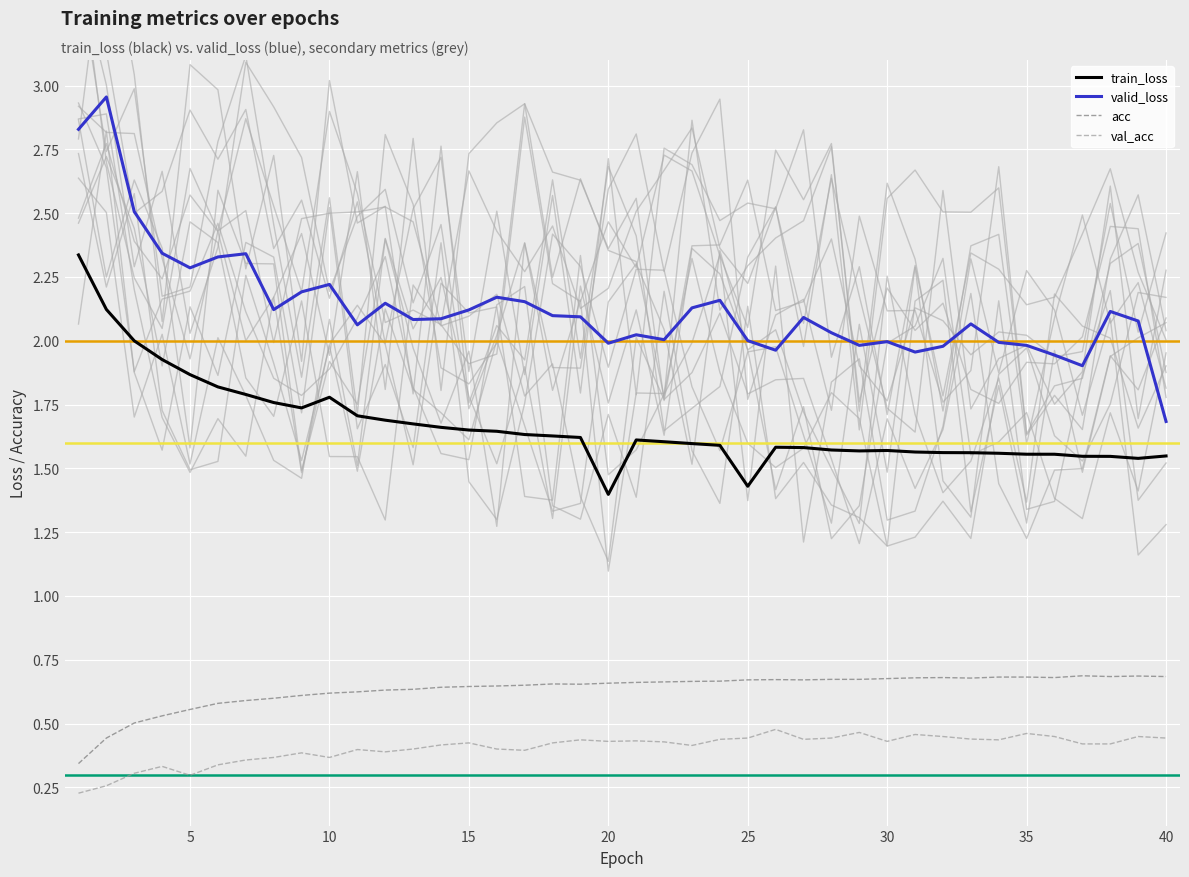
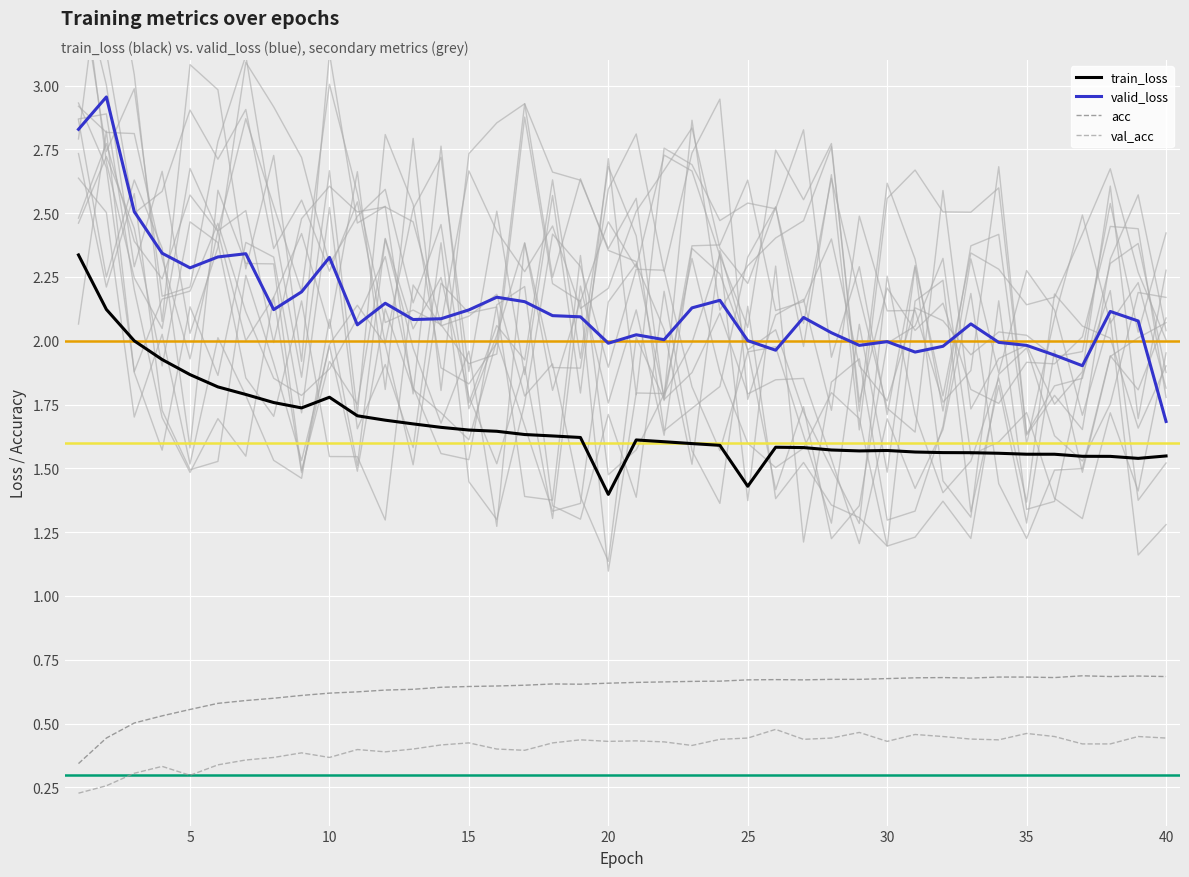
  {
    "train_loss": {
      "5": 1.87,
      "10": 1.78,
      "15": 1.65,
      "20": 1.40,
      "25": 1.43,
      "30": 1.57,
      "35": 1.56,
      "40": 1.55
    },
    "valid_loss": {
      "5": 2.29,
-     "10": 2.22,
+     "10": 2.33,
      "15": 2.12,
      "20": 1.99,
      "25": 2.00,
      "40": 1.68
    }
  }
